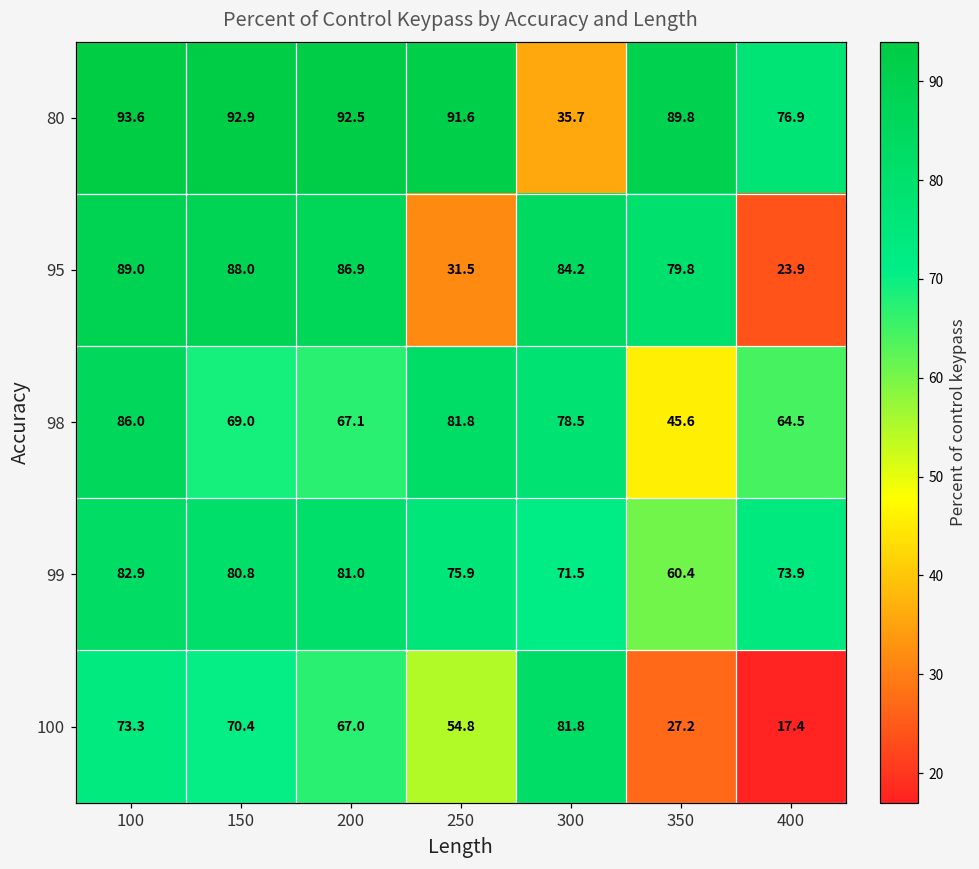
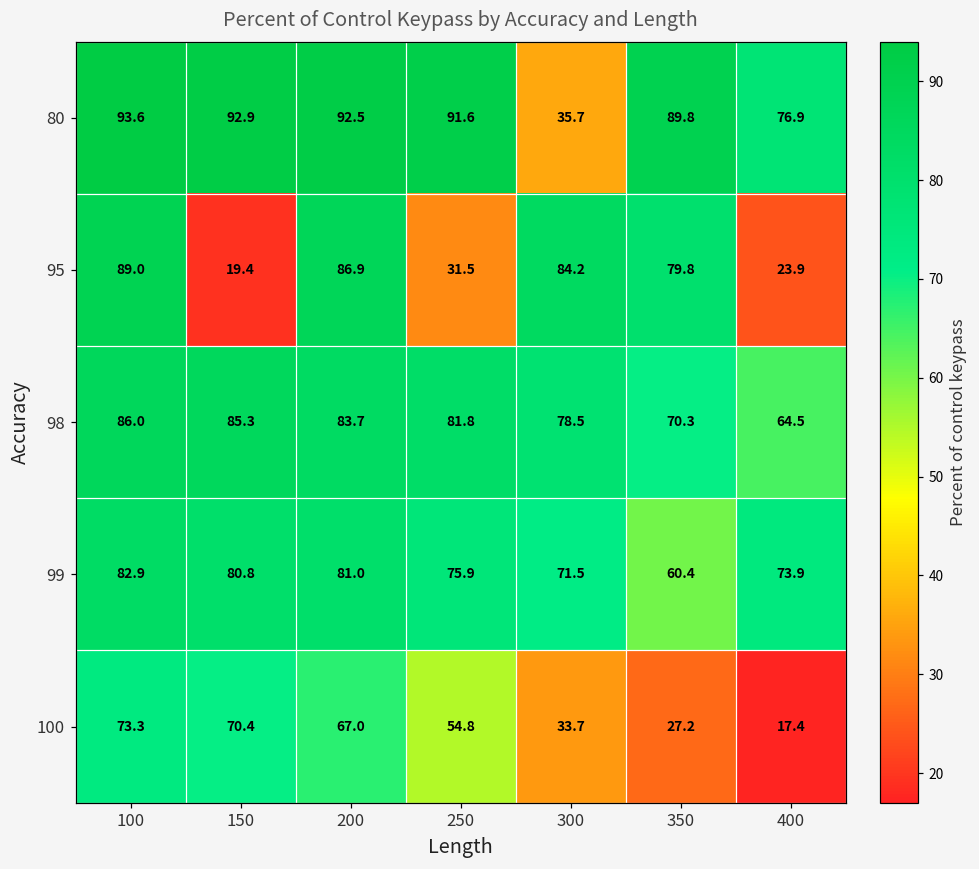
  {
    "80": {
      "100": 93.6,
      "150": 92.9,
      "200": 92.5,
      "250": 91.6,
      "300": 35.7,
      "350": 89.8,
      "400": 76.9
    },
    "95": {
      "100": 89.0,
-     "150": 88.0,
+     "150": 19.4,
      "200": 86.9,
      "250": 31.5,
      "300": 84.2,
      "350": 79.8,
      "400": 23.9
    },
    "98": {
      "100": 86.0,
-     "150": 69.0,
-     "200": 67.1,
+     "150": 85.3,
+     "200": 83.7,
      "250": 81.8,
      "300": 78.5,
-     "350": 45.6,
+     "350": 70.3,
      "400": 64.5
    },
    "99": {
      "100": 82.9,
      "150": 80.8,
      "200": 81.0,
      "250": 75.9,
      "300": 71.5,
      "350": 60.4,
      "400": 73.9
    },
    "100": {
      "100": 73.3,
      "150": 70.4,
      "200": 67.0,
      "250": 54.8,
-     "300": 81.8,
+     "300": 33.7,
      "350": 27.2,
      "400": 17.4
    }
  }
